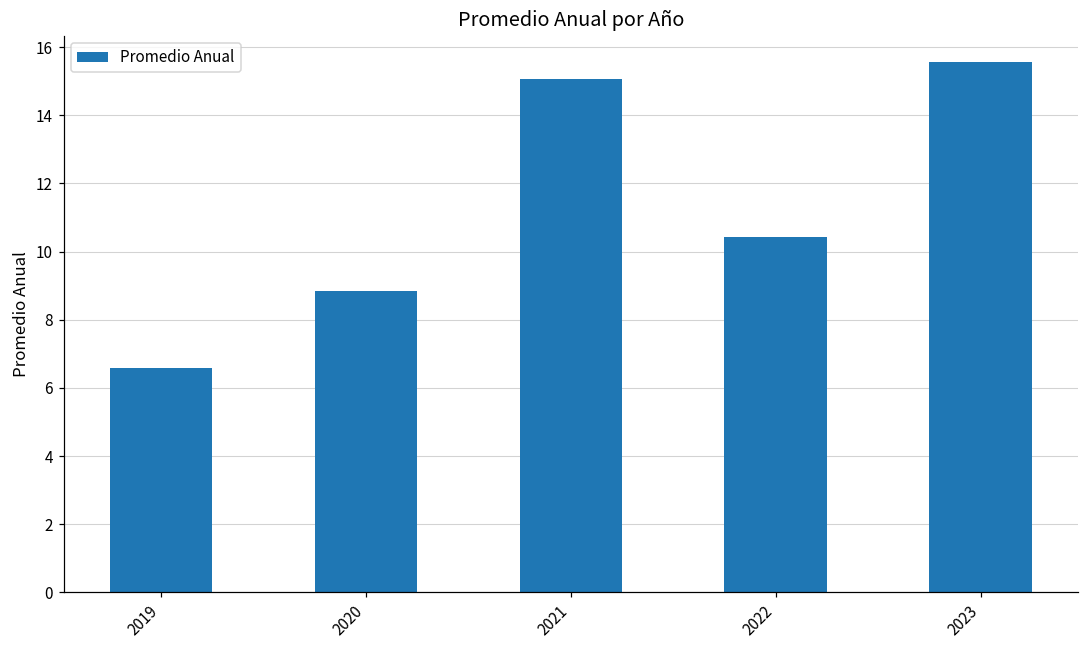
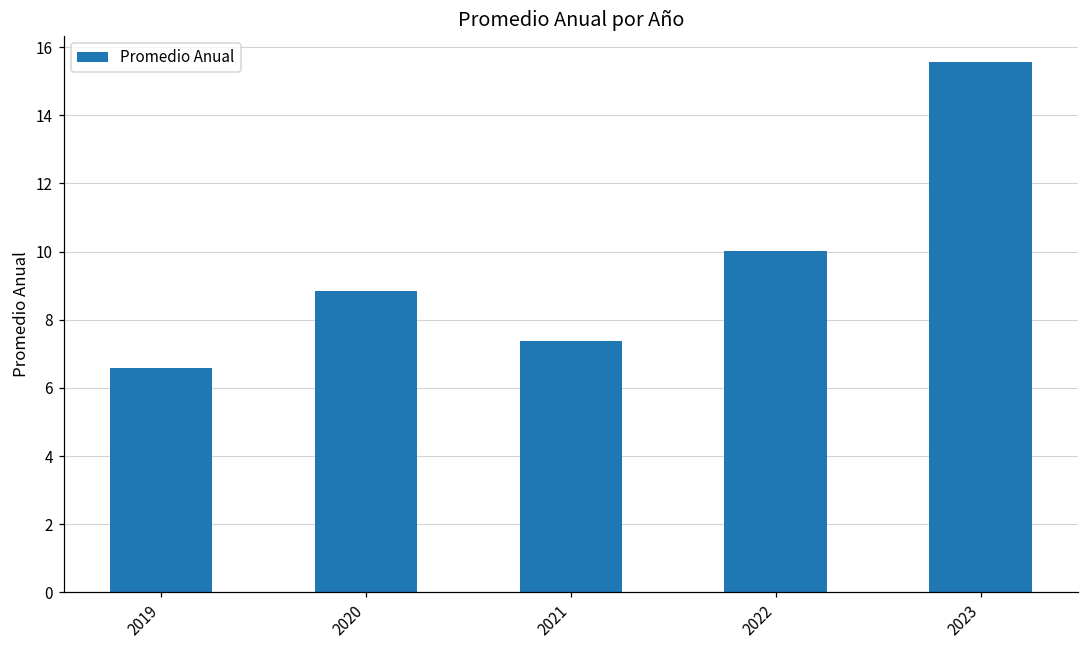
  {
    "2019": 6.6,
    "2020": 8.9,
-   "2021": 15.1,
-   "2022": 10.4,
+   "2021": 7.4,
+   "2022": 10.0,
    "2023": 15.6
  }
